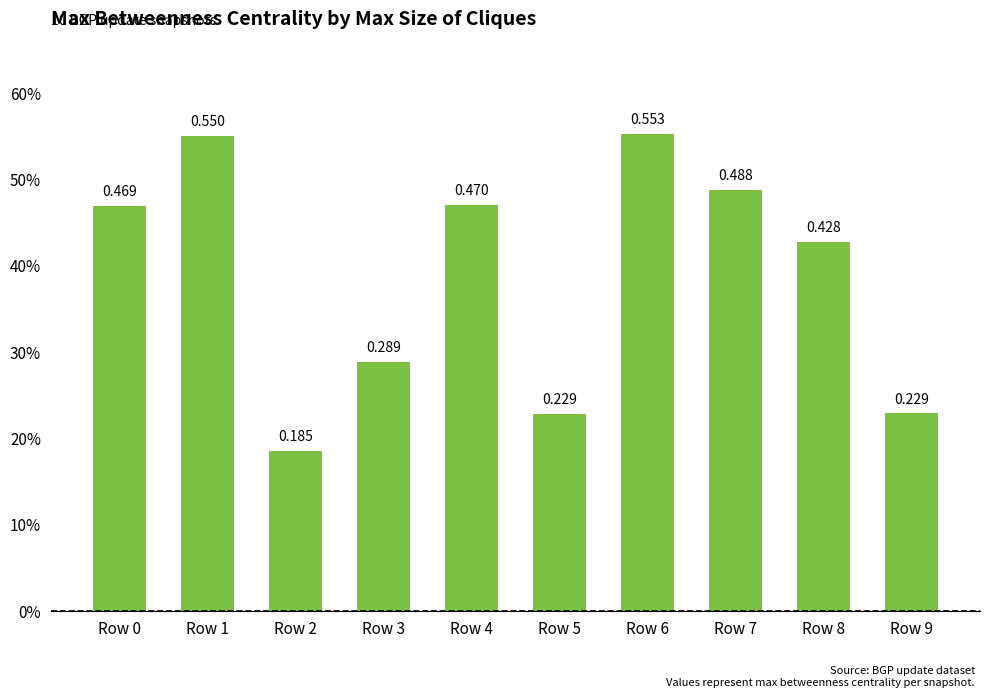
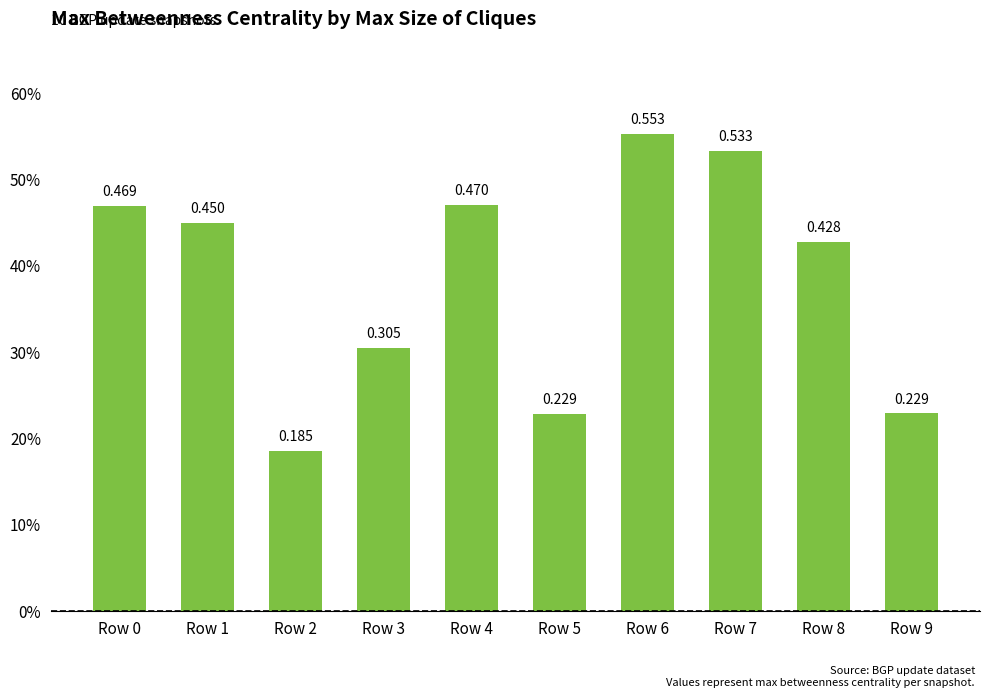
  {
    "Row 0": 0.469,
-   "Row 1": 0.550,
+   "Row 1": 0.450,
    "Row 2": 0.185,
-   "Row 3": 0.289,
+   "Row 3": 0.305,
    "Row 4": 0.470,
    "Row 5": 0.229,
    "Row 6": 0.553,
-   "Row 7": 0.488,
+   "Row 7": 0.533,
    "Row 8": 0.428,
    "Row 9": 0.229
  }
